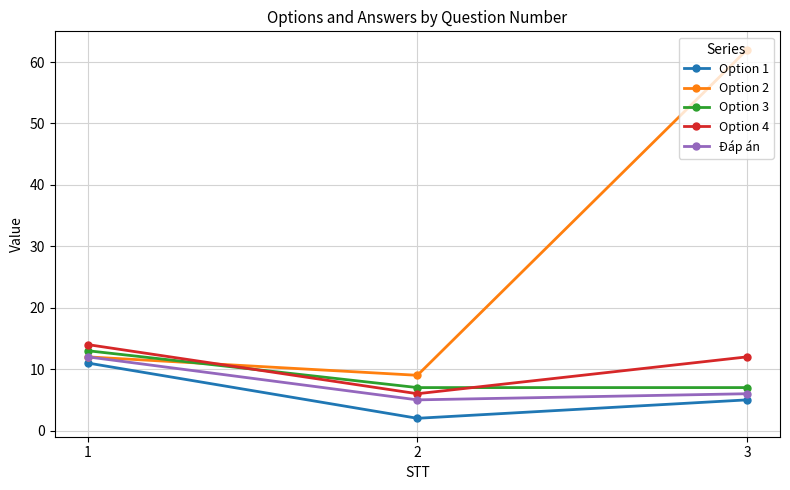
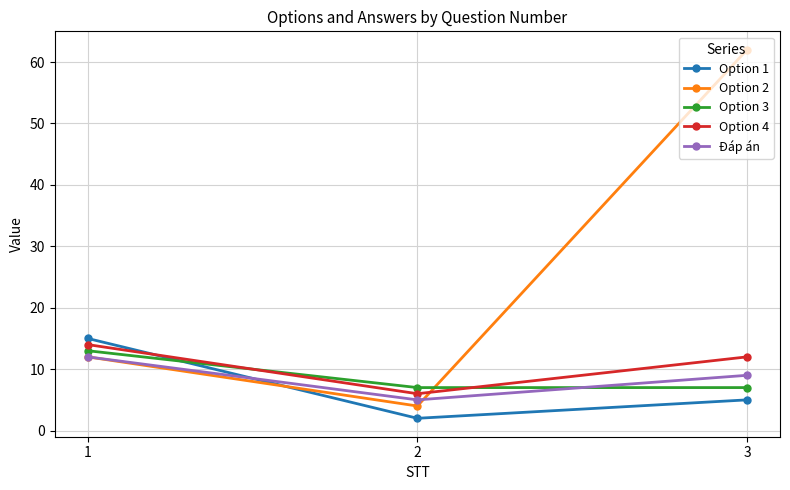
  {
    "Option 1": {
-     "1": 11,
+     "1": 15,
      "2": 2,
      "3": 5
    },
    "Option 2": {
-     "2": 9
+     "2": 4
    },
    "Option 3": {
      "1": 13,
      "2": 7,
      "3": 7
    },
    "Option 4": {
      "1": 14,
      "2": 6,
      "3": 12
    },
    "Đáp án": {
      "2": 5,
-     "3": 6
+     "3": 9
    }
  }
